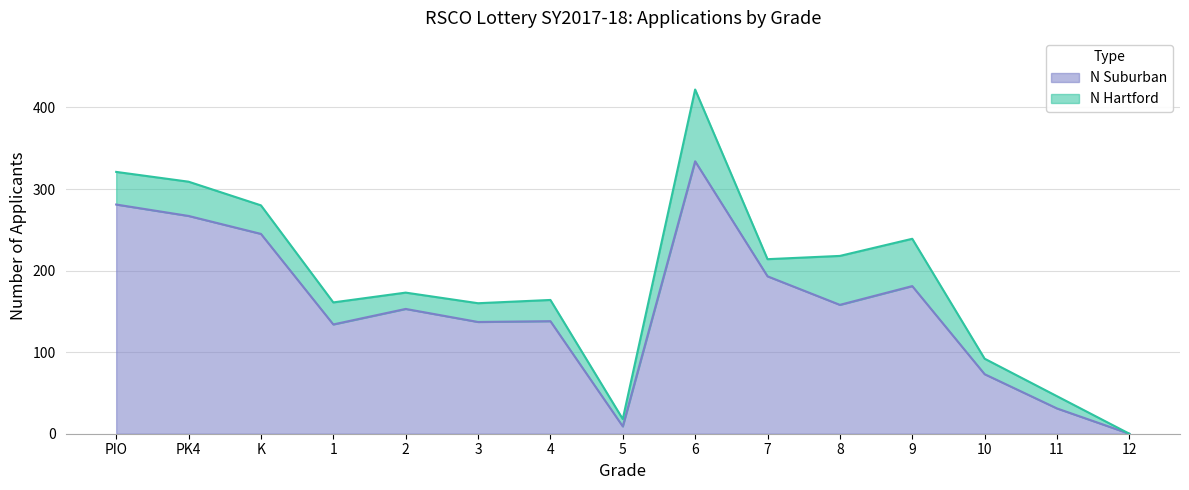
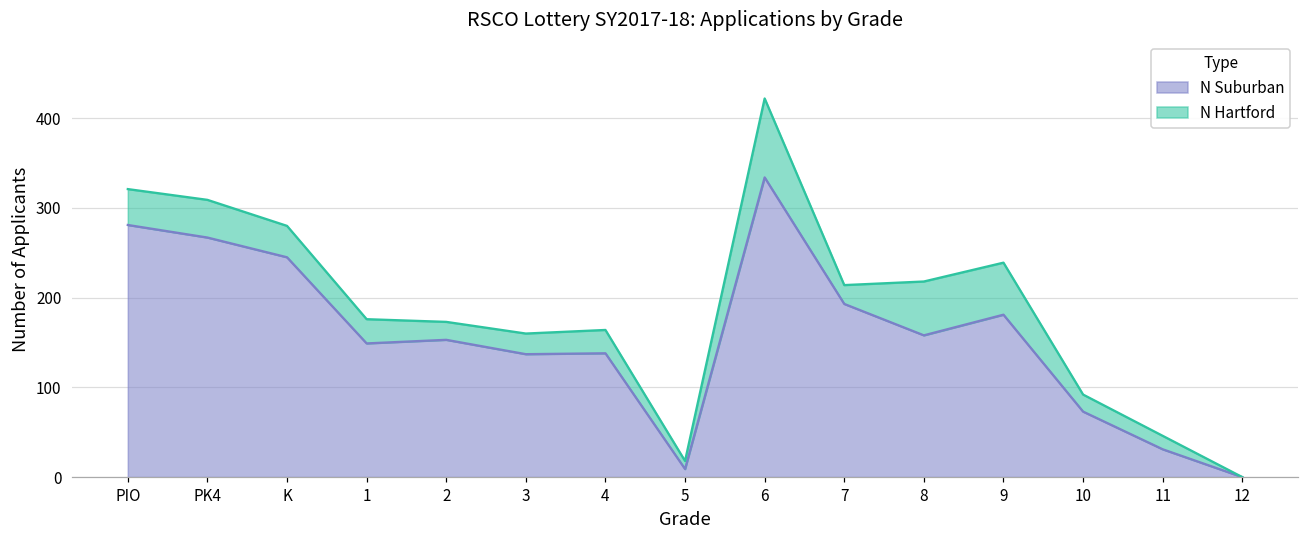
  {
    "N Suburban": {
      "PIO": 280,
      "PK4": 270,
      "K": 250,
-     "1": 130,
+     "1": 150,
      "2": 150,
      "3": 140,
      "4": 140,
      "5": 10,
      "6": 330,
      "7": 190,
      "8": 160,
      "9": 180,
      "10": 70,
      "11": 30
    },
    "N Hartford": {
      "PIO": 40,
      "PK4": 40,
      "K": 40,
      "1": 30,
      "2": 20,
      "3": 20,
      "4": 30,
      "5": 10,
      "6": 90,
      "7": 20,
      "8": 60,
      "9": 60,
      "10": 20,
      "11": 20
    }
  }
